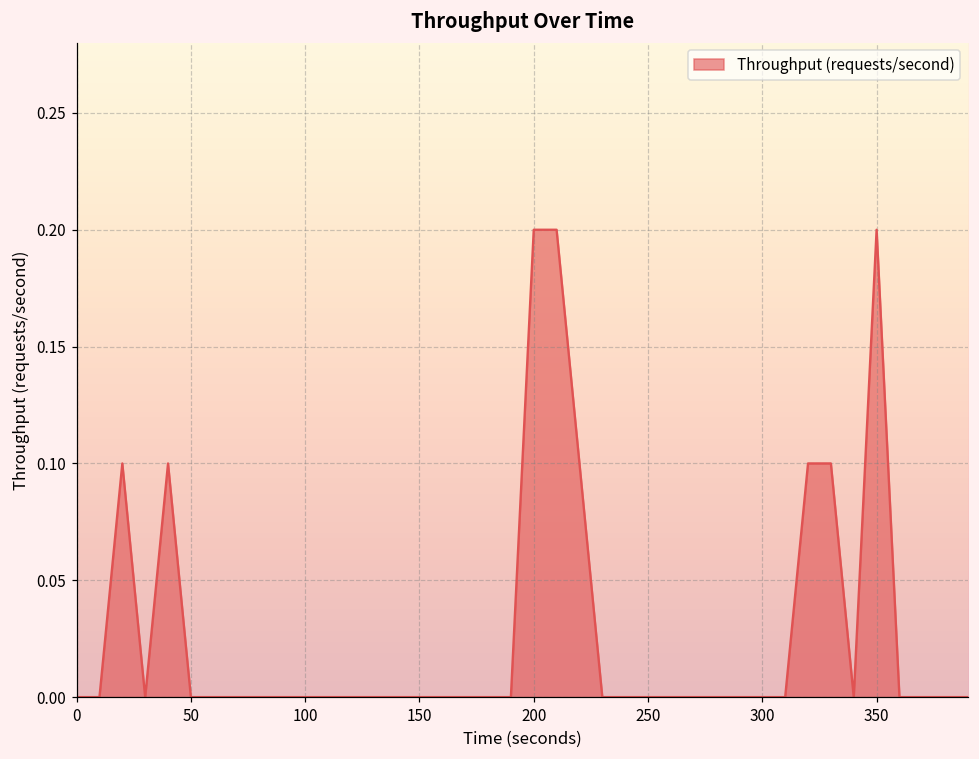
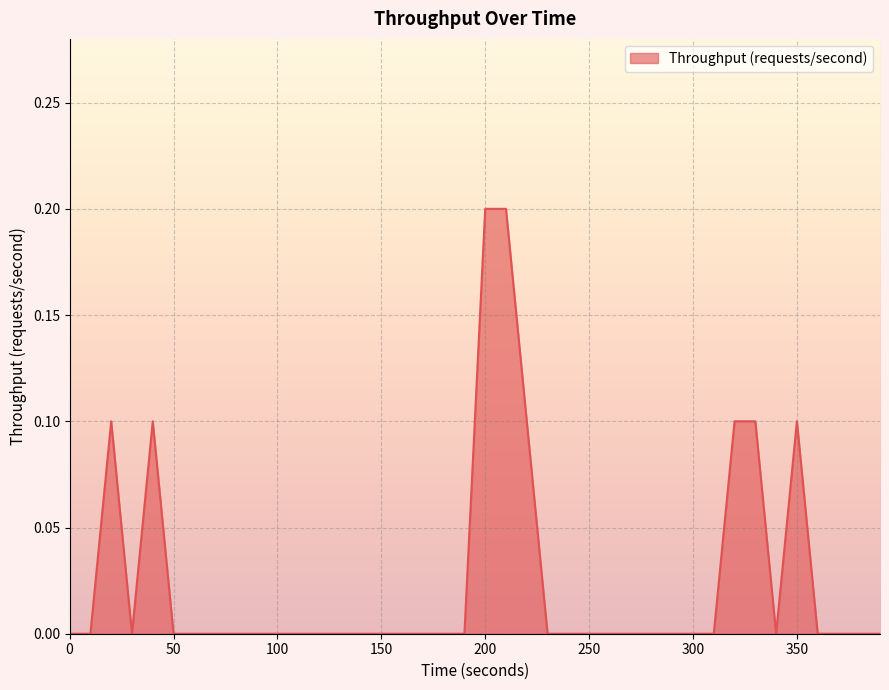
  {
    "0": 0.0,
    "50": 0.0,
    "100": 0.0,
    "150": 0.0,
    "200": 0.2,
    "250": 0.0,
    "300": 0.0,
-   "350": 0.2
+   "350": 0.1
  }
